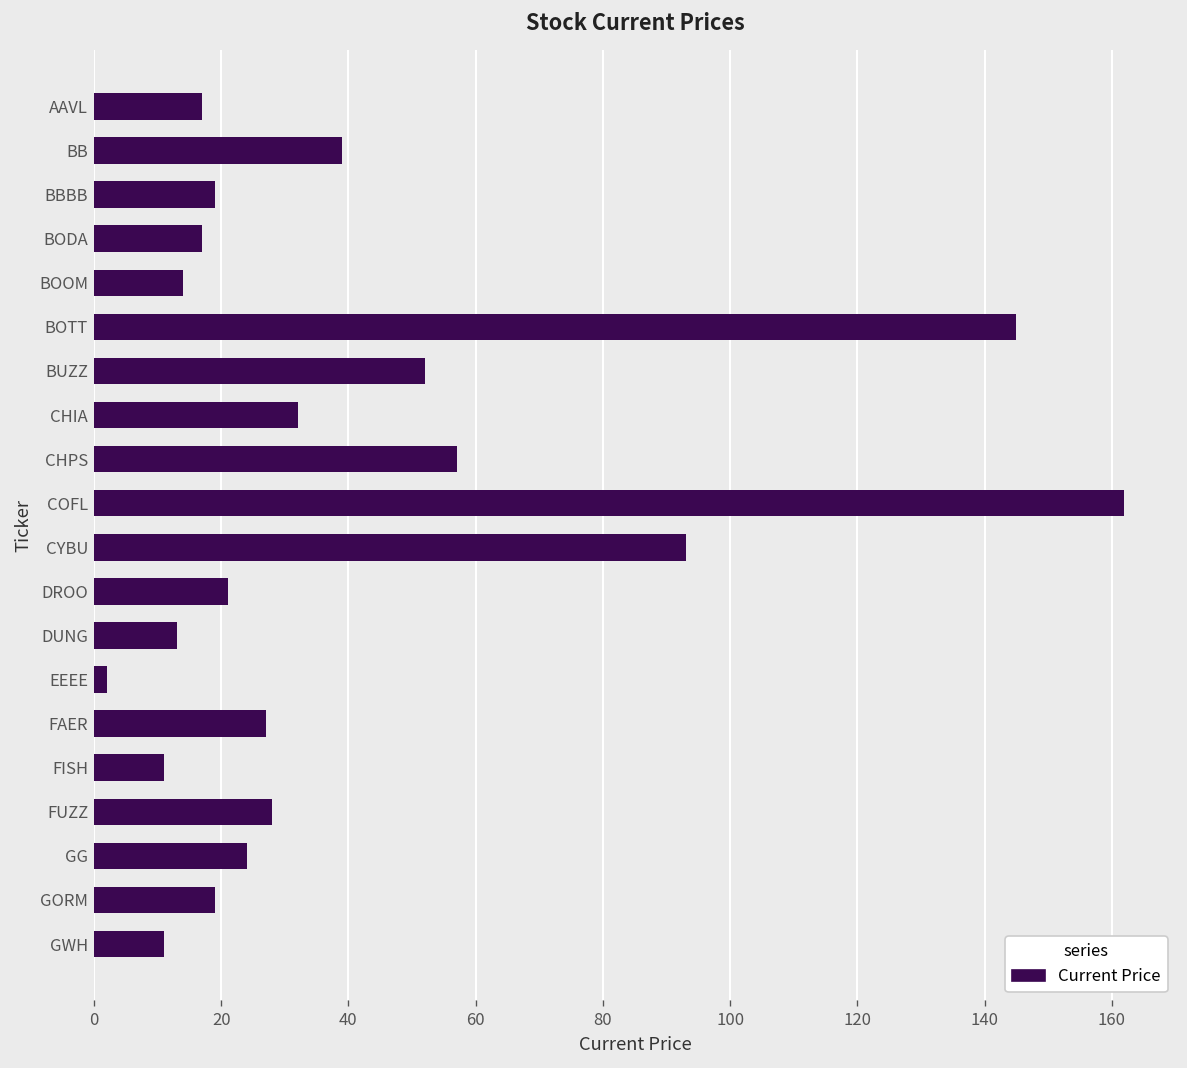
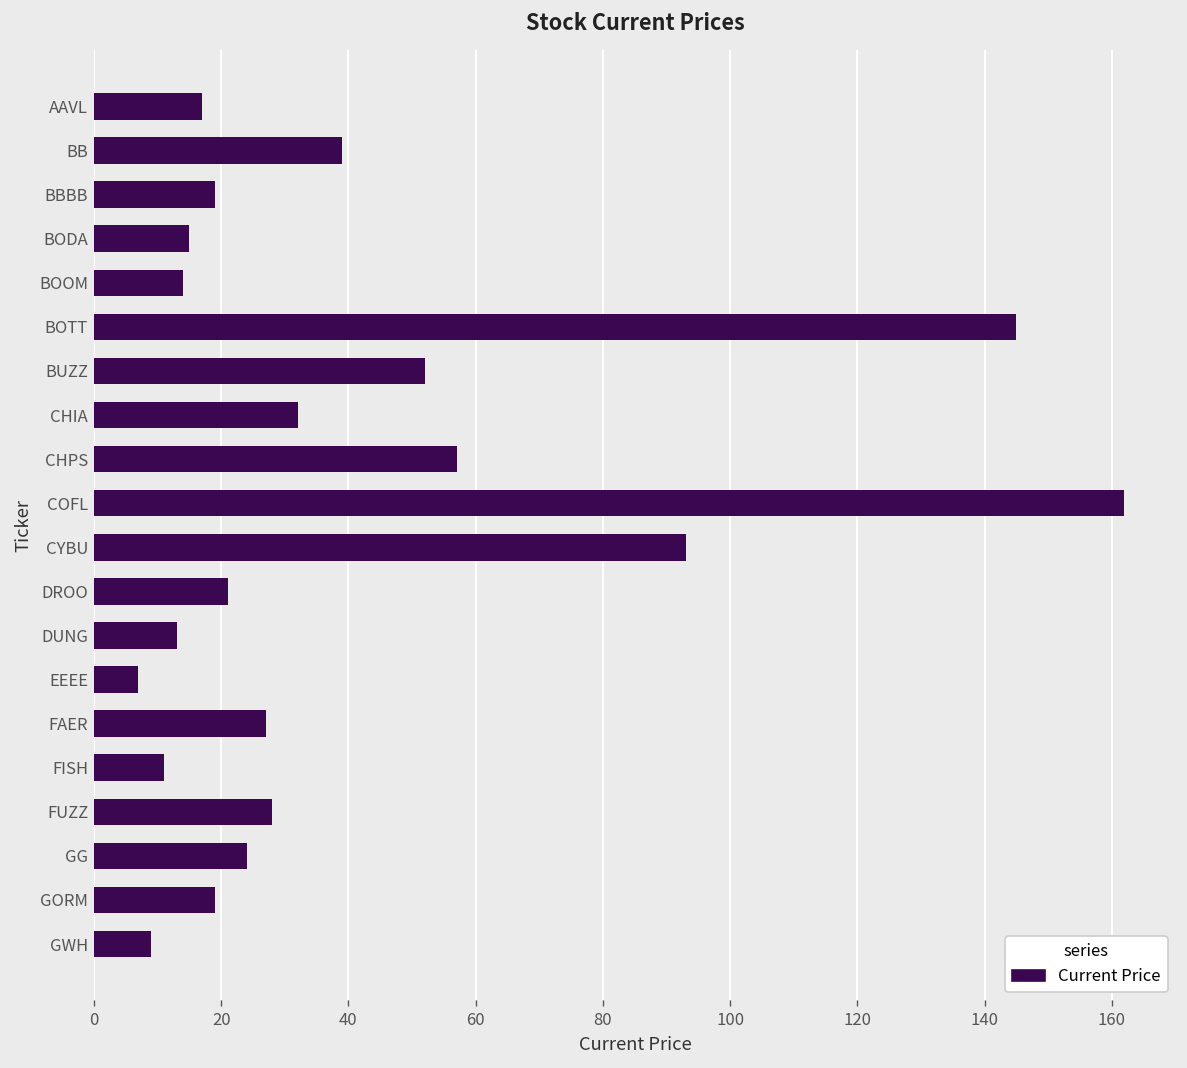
  {
    "AAVL": 17,
    "BB": 39,
    "BBBB": 19,
-   "BODA": 17,
+   "BODA": 15,
    "BOOM": 14,
    "BOTT": 145,
    "BUZZ": 52,
    "CHIA": 32,
    "CHPS": 57,
    "COFL": 162,
    "CYBU": 93,
    "DROO": 21,
    "DUNG": 13,
-   "EEEE": 2,
+   "EEEE": 7,
    "FAER": 27,
    "FISH": 11,
    "FUZZ": 28,
    "GG": 24,
    "GORM": 19,
-   "GWH": 11
+   "GWH": 9
  }
